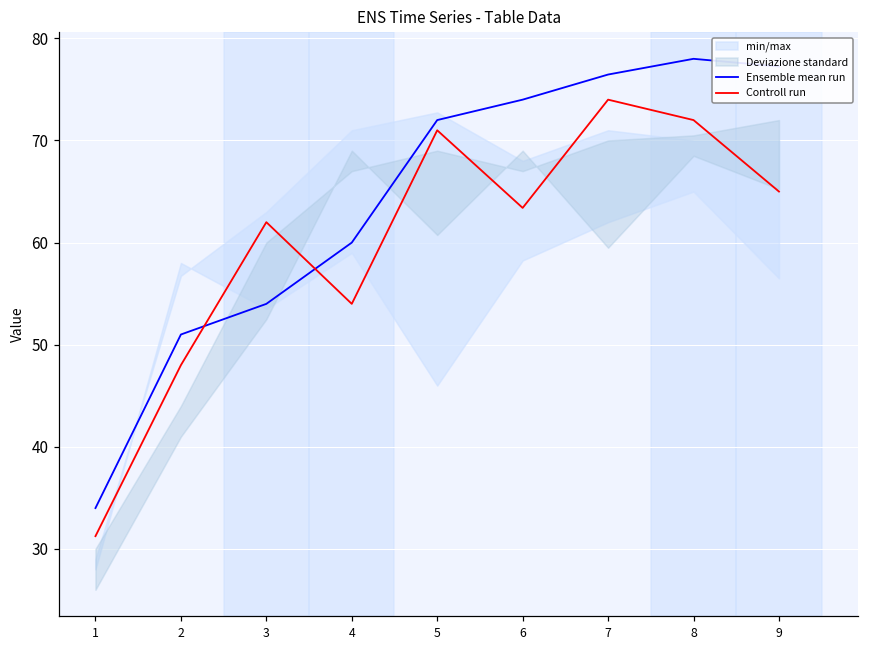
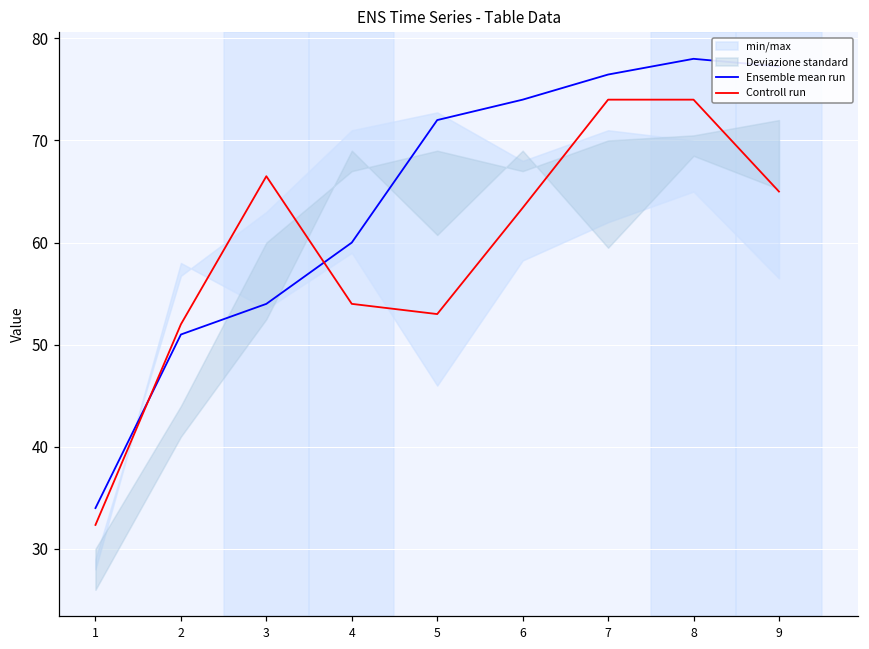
  {
    "Ensemble mean run": {
      "1": 34,
      "2": 51,
      "3": 54,
      "4": 60,
      "5": 72,
      "6": 74,
      "7": 76,
      "8": 78
    },
    "Controll run": {
-     "1": 31,
-     "2": 48,
-     "3": 62,
+     "1": 32,
+     "2": 52,
+     "3": 67,
      "4": 54,
-     "5": 71,
+     "5": 53,
      "6": 63,
      "7": 74,
-     "8": 72,
+     "8": 74,
      "9": 65
    }
  }
